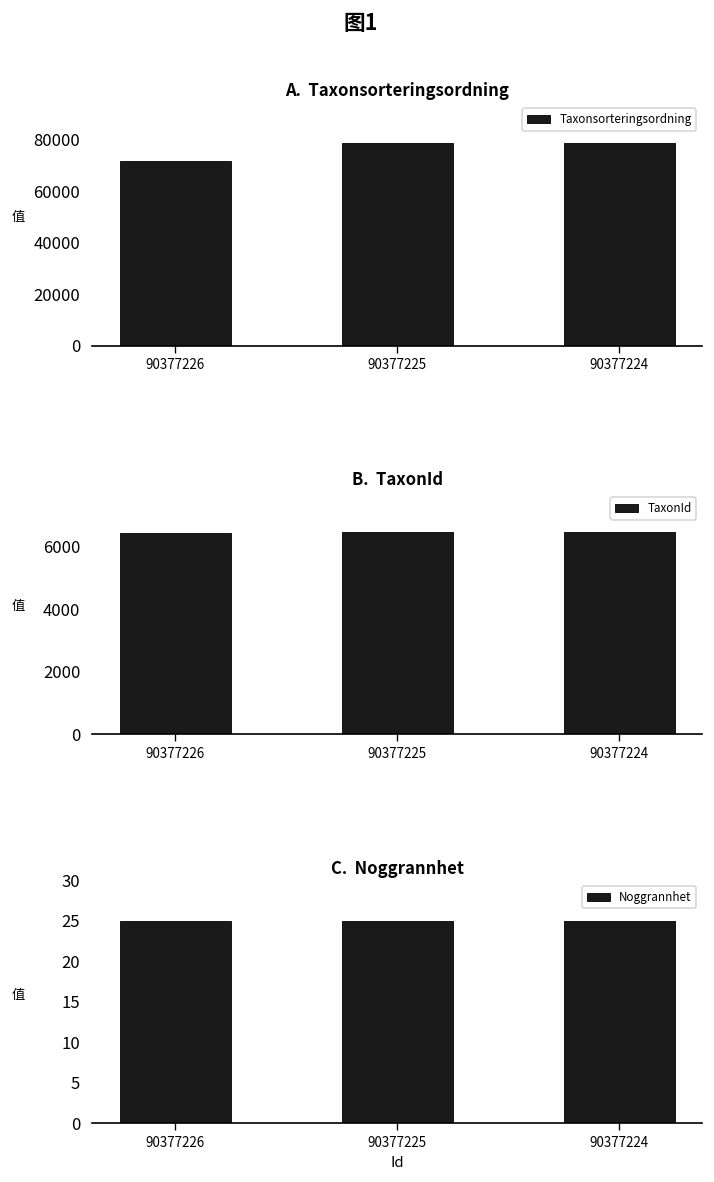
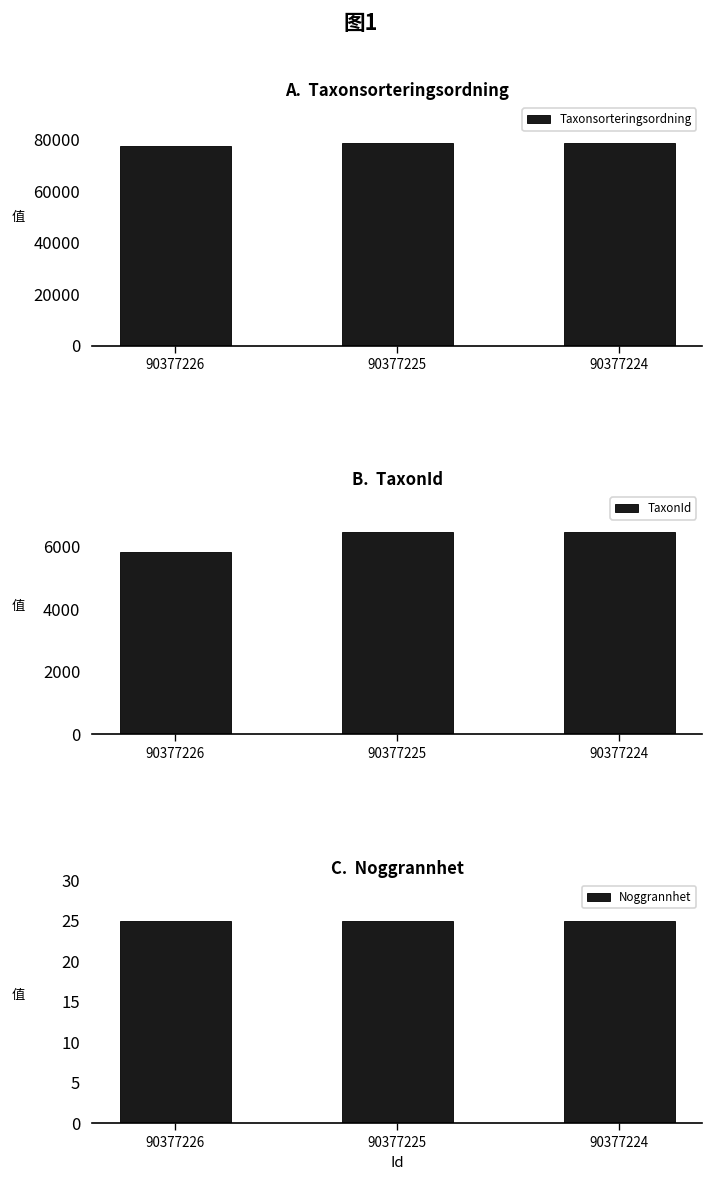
  {
    "A. Taxonsorteringsordning": {
-     "90377226": 72000,
+     "90377226": 78000,
      "90377225": 79000,
      "90377224": 79000
    },
    "B. TaxonId": {
-     "90377226": 6400,
+     "90377226": 5800,
      "90377225": 6500,
      "90377224": 6500
    },
    "C. Noggrannhet": {
      "90377226": 25,
      "90377225": 25,
      "90377224": 25
    }
  }
